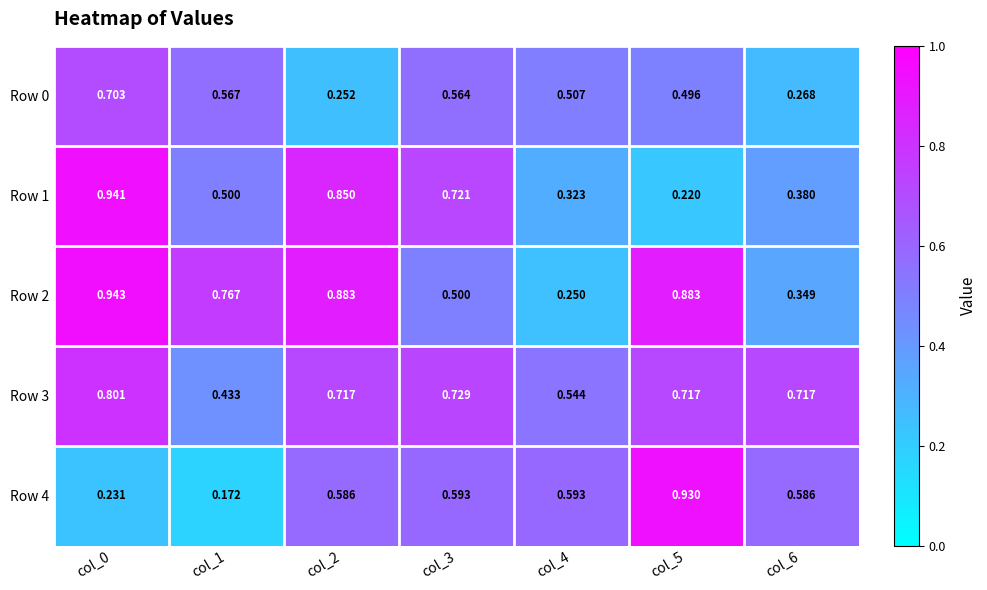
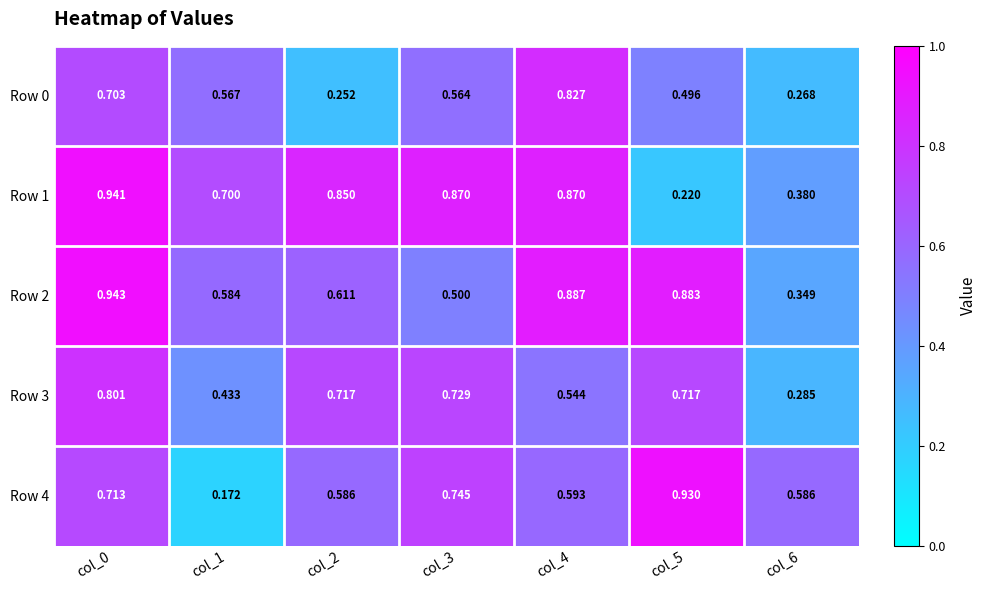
  {
    "Row 0": {
      "col_0": 0.703,
      "col_1": 0.567,
      "col_2": 0.252,
      "col_3": 0.564,
-     "col_4": 0.507,
+     "col_4": 0.827,
      "col_5": 0.496,
      "col_6": 0.268
    },
    "Row 1": {
      "col_0": 0.941,
-     "col_1": 0.500,
+     "col_1": 0.700,
      "col_2": 0.850,
-     "col_3": 0.721,
-     "col_4": 0.323,
+     "col_3": 0.870,
+     "col_4": 0.870,
      "col_5": 0.220,
      "col_6": 0.380
    },
    "Row 2": {
      "col_0": 0.943,
-     "col_1": 0.767,
-     "col_2": 0.883,
+     "col_1": 0.584,
+     "col_2": 0.611,
      "col_3": 0.500,
-     "col_4": 0.250,
+     "col_4": 0.887,
      "col_5": 0.883,
      "col_6": 0.349
    },
    "Row 3": {
      "col_0": 0.801,
      "col_1": 0.433,
      "col_2": 0.717,
      "col_3": 0.729,
      "col_4": 0.544,
      "col_5": 0.717,
-     "col_6": 0.717
+     "col_6": 0.285
    },
    "Row 4": {
-     "col_0": 0.231,
+     "col_0": 0.713,
      "col_1": 0.172,
      "col_2": 0.586,
-     "col_3": 0.593,
+     "col_3": 0.745,
      "col_4": 0.593,
      "col_5": 0.930,
      "col_6": 0.586
    }
  }
